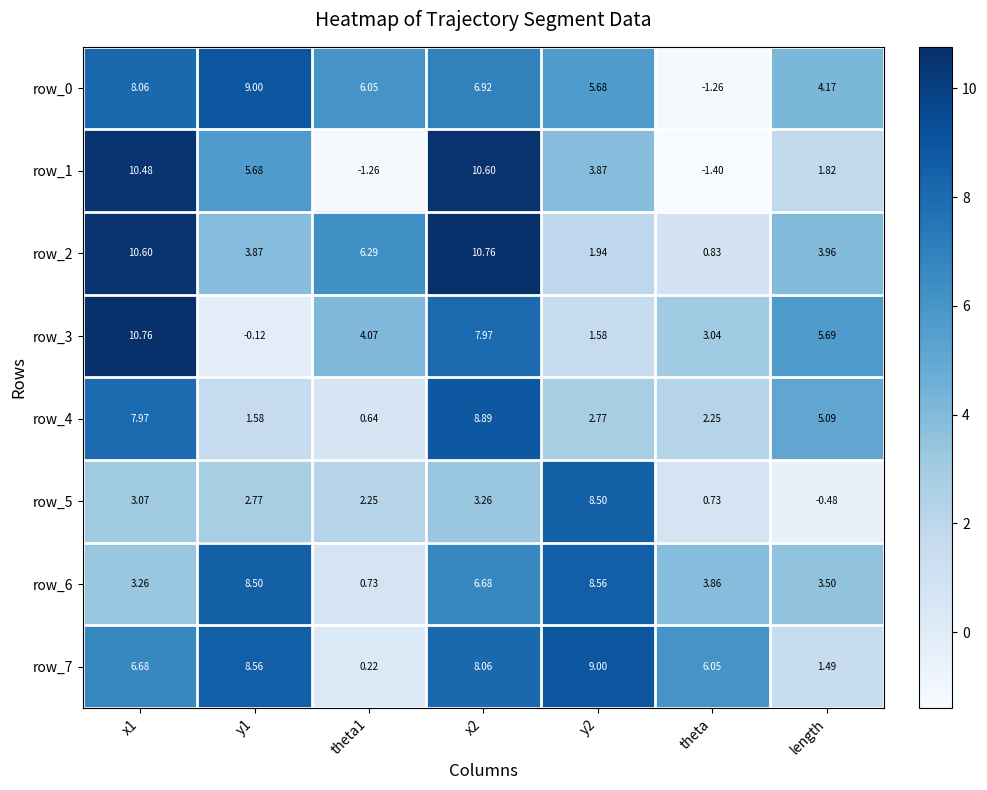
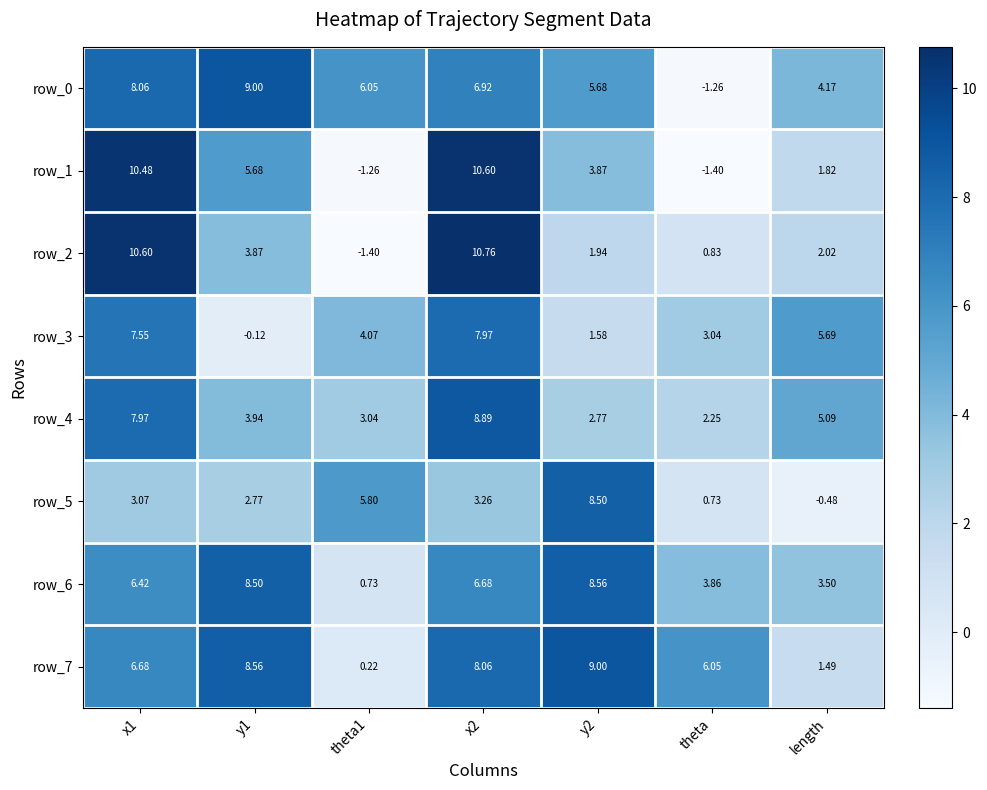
  {
    "row_0": {
      "x1": 8.06,
      "y1": 9.00,
      "theta1": 6.05,
      "x2": 6.92,
      "y2": 5.68,
      "theta": -1.26,
      "length": 4.17
    },
    "row_1": {
      "x1": 10.48,
      "y1": 5.68,
      "theta1": -1.26,
      "x2": 10.60,
      "y2": 3.87,
      "theta": -1.40,
      "length": 1.82
    },
    "row_2": {
      "x1": 10.60,
      "y1": 3.87,
-     "theta1": 6.29,
+     "theta1": -1.40,
      "x2": 10.76,
      "y2": 1.94,
      "theta": 0.83,
-     "length": 3.96
+     "length": 2.02
    },
    "row_3": {
-     "x1": 10.76,
+     "x1": 7.55,
      "y1": -0.12,
      "theta1": 4.07,
      "x2": 7.97,
      "y2": 1.58,
      "theta": 3.04,
      "length": 5.69
    },
    "row_4": {
      "x1": 7.97,
-     "y1": 1.58,
-     "theta1": 0.64,
+     "y1": 3.94,
+     "theta1": 3.04,
      "x2": 8.89,
      "y2": 2.77,
      "theta": 2.25,
      "length": 5.09
    },
    "row_5": {
      "x1": 3.07,
      "y1": 2.77,
-     "theta1": 2.25,
+     "theta1": 5.80,
      "x2": 3.26,
      "y2": 8.50,
      "theta": 0.73,
      "length": -0.48
    },
    "row_6": {
-     "x1": 3.26,
+     "x1": 6.42,
      "y1": 8.50,
      "theta1": 0.73,
      "x2": 6.68,
      "y2": 8.56,
      "theta": 3.86,
      "length": 3.50
    },
    "row_7": {
      "x1": 6.68,
      "y1": 8.56,
      "theta1": 0.22,
      "x2": 8.06,
      "y2": 9.00,
      "theta": 6.05,
      "length": 1.49
    }
  }
